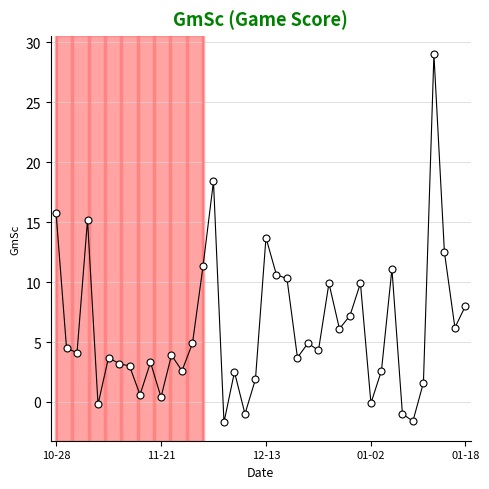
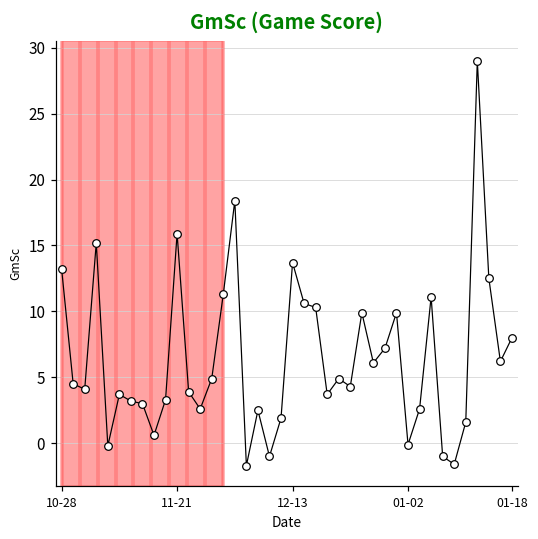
  {
-   "10-28": 15.8,
-   "11-21": 0.4,
+   "10-28": 13.2,
+   "11-21": 15.9,
    "12-13": 13.7,
    "01-02": -0.1,
    "01-18": 8.0
  }
